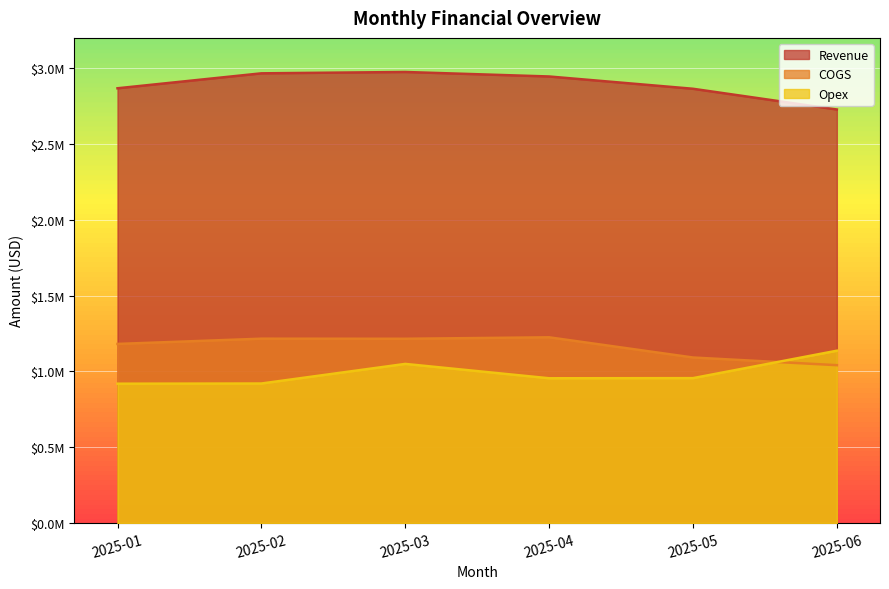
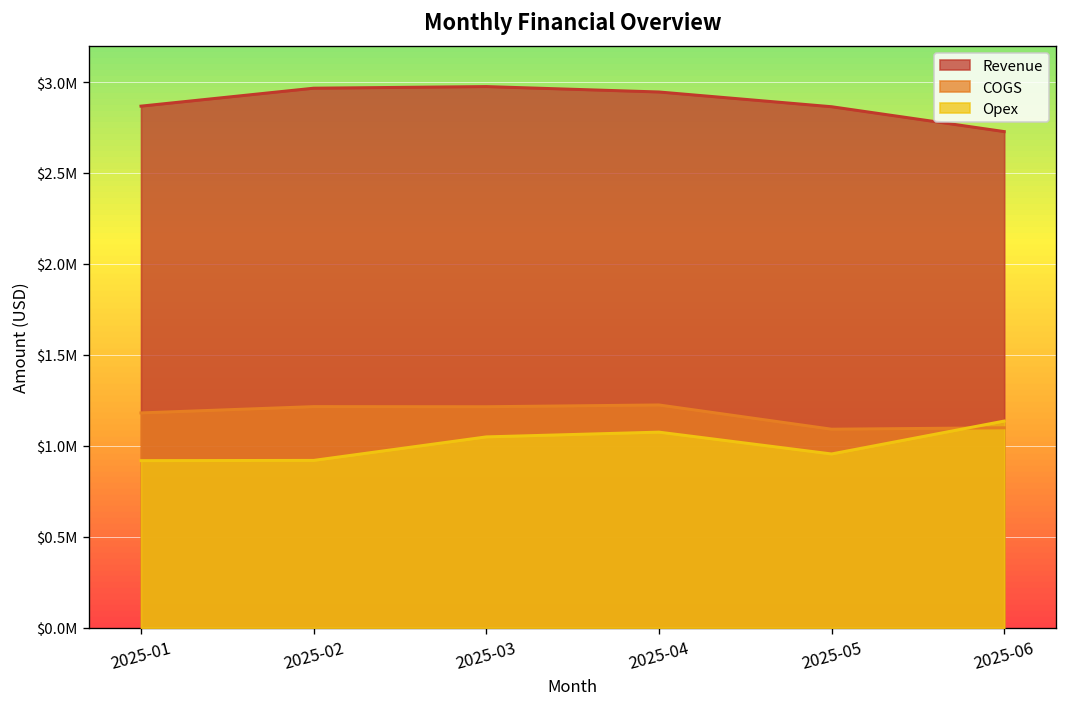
  {
    "Revenue": {
      "2025-01": "$2870000",
      "2025-02": "$2970000",
      "2025-03": "$2980000",
      "2025-04": "$2950000",
      "2025-05": "$2860000",
      "2025-06": "$2730000"
    },
    "COGS": {
      "2025-01": "$1180000",
      "2025-02": "$1220000",
      "2025-03": "$1210000",
      "2025-04": "$1220000",
      "2025-05": "$1090000",
-     "2025-06": "$1040000"
+     "2025-06": "$1100000"
    },
    "Opex": {
      "2025-01": "$920000",
      "2025-02": "$920000",
      "2025-03": "$1050000",
-     "2025-04": "$950000",
+     "2025-04": "$1080000",
      "2025-05": "$960000",
      "2025-06": "$1140000"
    }
  }
